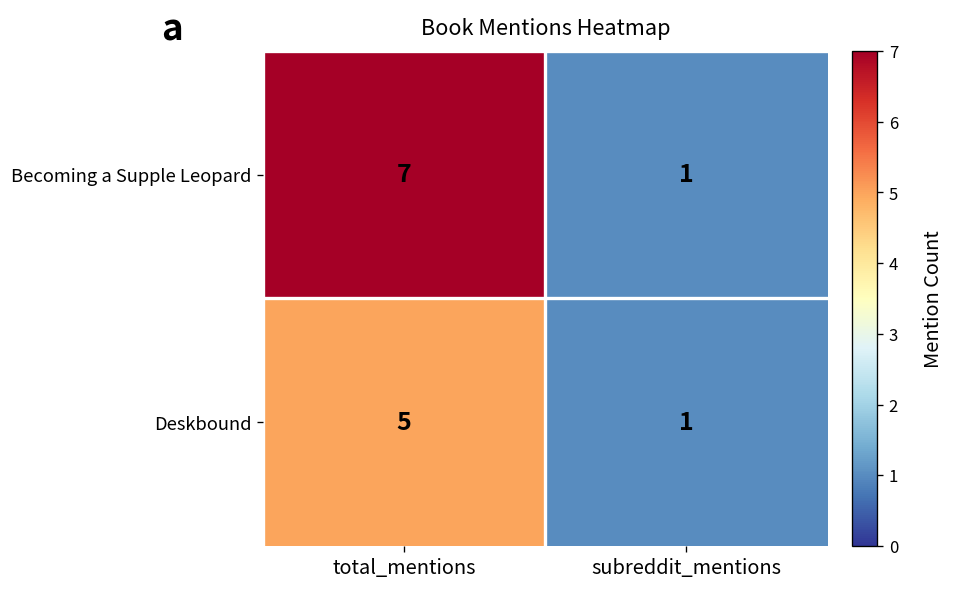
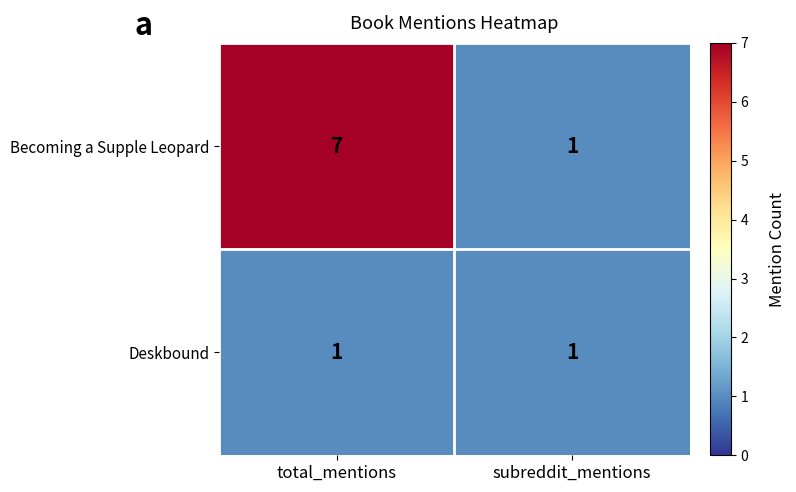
  {
    "Becoming a Supple Leopard": {
      "total_mentions": 7,
      "subreddit_mentions": 1
    },
    "Deskbound": {
-     "total_mentions": 5,
+     "total_mentions": 1,
      "subreddit_mentions": 1
    }
  }
